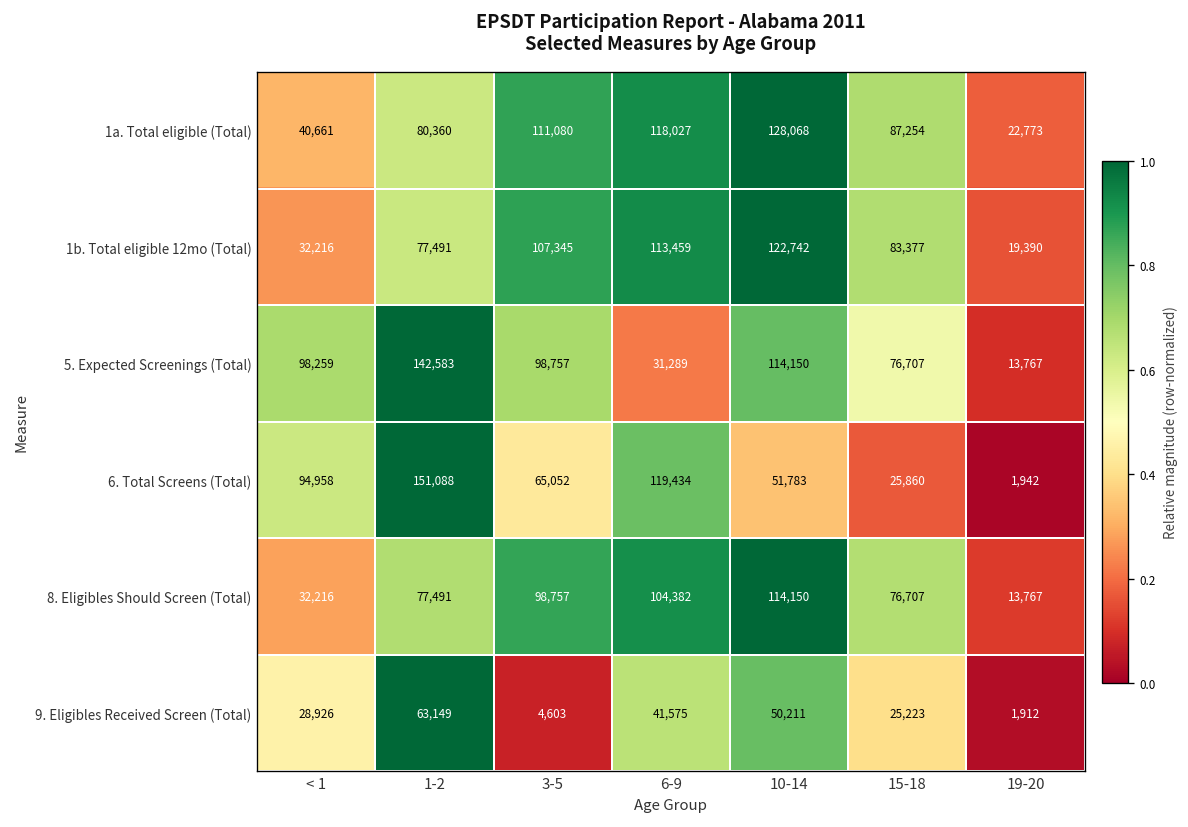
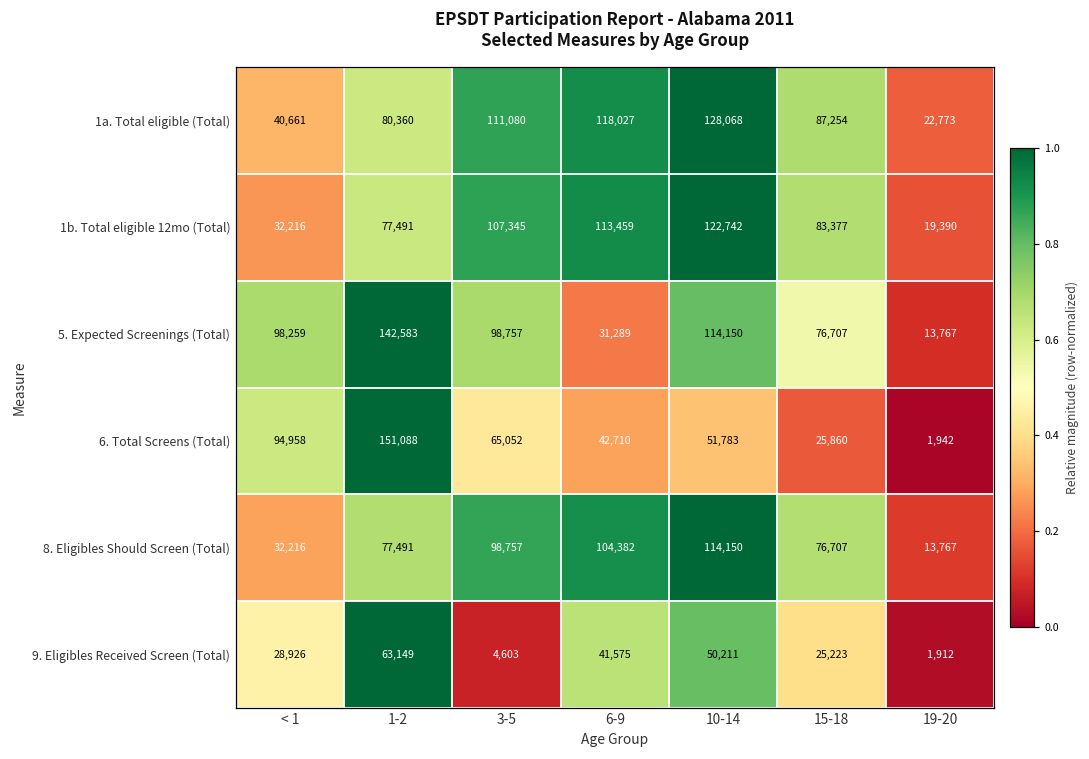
  {
    "1a. Total eligible (Total)": {
      "< 1": "40,661",
      "1-2": "80,360",
      "3-5": "111,080",
      "6-9": "118,027",
      "10-14": "128,068",
      "15-18": "87,254",
      "19-20": "22,773"
    },
    "1b. Total eligible 12mo (Total)": {
      "< 1": "32,216",
      "1-2": "77,491",
      "3-5": "107,345",
      "6-9": "113,459",
      "10-14": "122,742",
      "15-18": "83,377",
      "19-20": "19,390"
    },
    "5. Expected Screenings (Total)": {
      "< 1": "98,259",
      "1-2": "142,583",
      "3-5": "98,757",
      "6-9": "31,289",
      "10-14": "114,150",
      "15-18": "76,707",
      "19-20": "13,767"
    },
    "6. Total Screens (Total)": {
      "< 1": "94,958",
      "1-2": "151,088",
      "3-5": "65,052",
-     "6-9": "119,434",
+     "6-9": "42,710",
      "10-14": "51,783",
      "15-18": "25,860",
      "19-20": "1,942"
    },
    "8. Eligibles Should Screen (Total)": {
      "< 1": "32,216",
      "1-2": "77,491",
      "3-5": "98,757",
      "6-9": "104,382",
      "10-14": "114,150",
      "15-18": "76,707",
      "19-20": "13,767"
    },
    "9. Eligibles Received Screen (Total)": {
      "< 1": "28,926",
      "1-2": "63,149",
      "3-5": "4,603",
      "6-9": "41,575",
      "10-14": "50,211",
      "15-18": "25,223",
      "19-20": "1,912"
    }
  }
